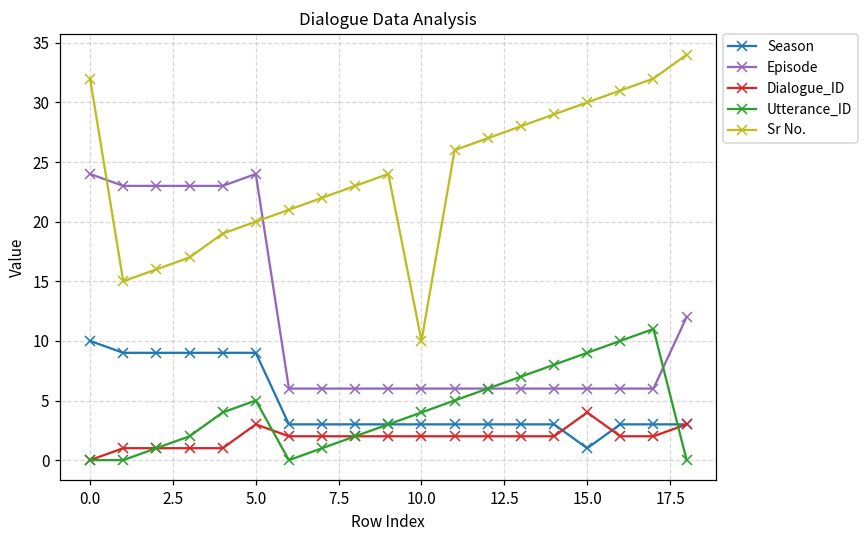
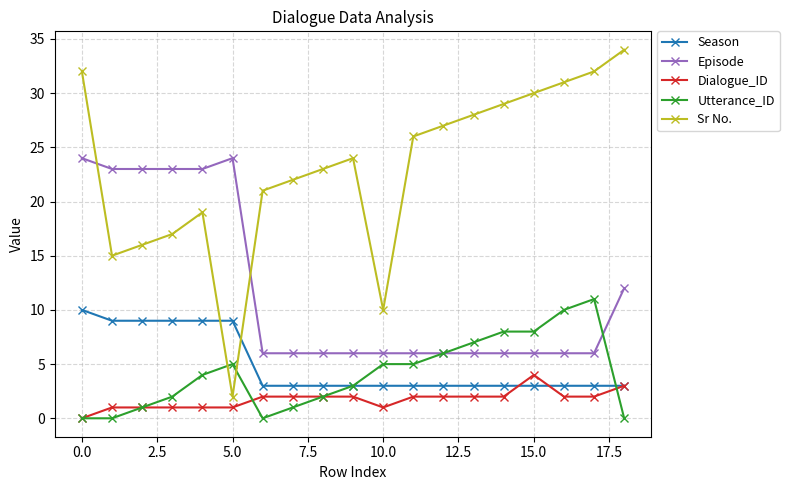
  {
    "Season": {
      "0.0": 10,
      "5.0": 9,
      "10.0": 3,
-     "15.0": 1
+     "15.0": 3
    },
    "Episode": {
      "0.0": 24,
      "5.0": 24,
      "10.0": 6,
      "15.0": 6
    },
    "Dialogue_ID": {
-     "5.0": 3,
-     "10.0": 2,
+     "5.0": 1,
+     "10.0": 1,
      "15.0": 4
    },
    "Utterance_ID": {
      "5.0": 5,
-     "10.0": 4,
-     "15.0": 9
+     "10.0": 5,
+     "15.0": 8
    },
    "Sr No.": {
      "0.0": 32,
-     "5.0": 20,
+     "5.0": 2,
      "10.0": 10,
      "15.0": 30
    }
  }
